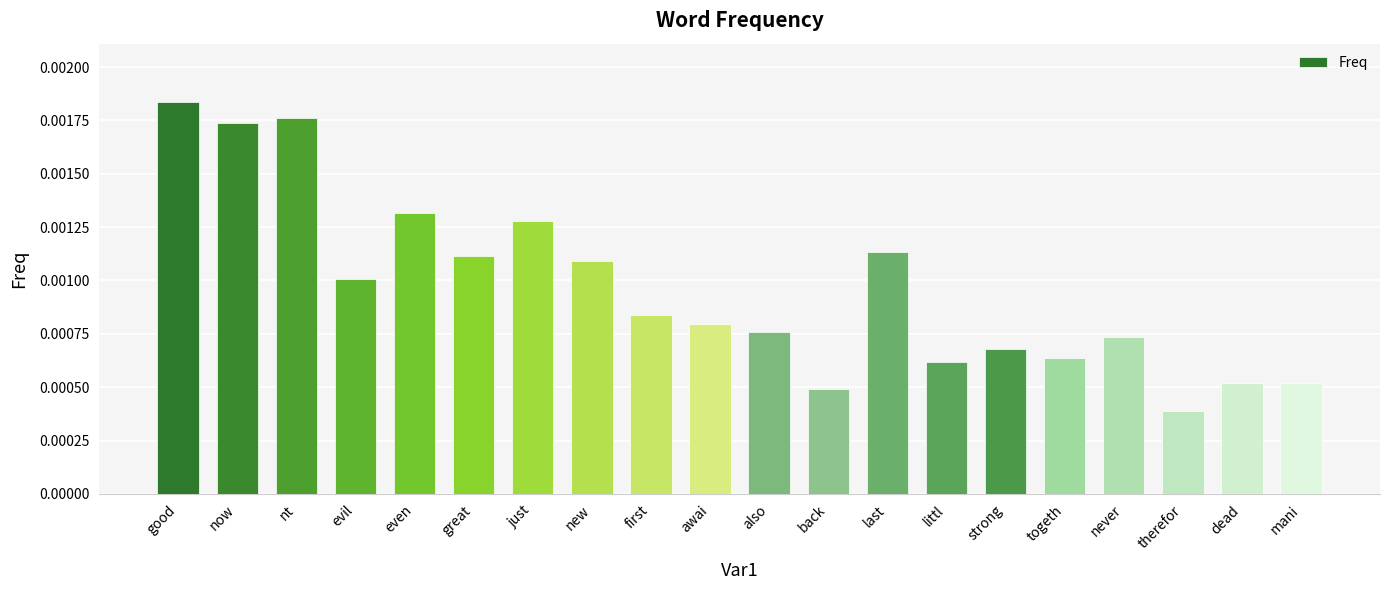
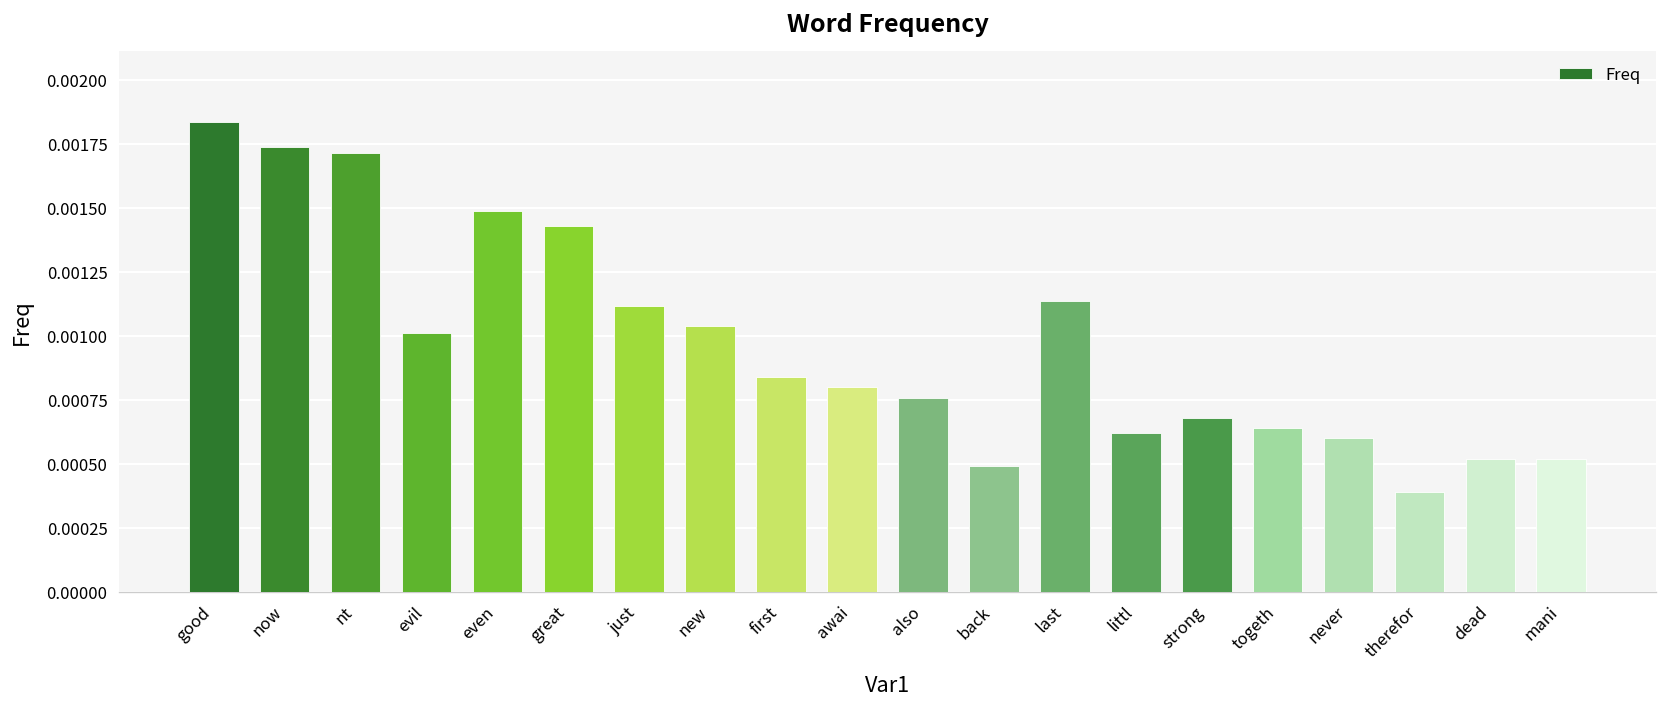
  {
    "good": 0.00183,
    "now": 0.00174,
-   "nt": 0.00176,
+   "nt": 0.00171,
    "evil": 0.00101,
-   "even": 0.00132,
-   "great": 0.00112,
-   "just": 0.00128,
-   "new": 0.00109,
+   "even": 0.00149,
+   "great": 0.00143,
+   "just": 0.00112,
+   "new": 0.00104,
    "first": 0.00084,
    "awai": 0.00080,
    "also": 0.00076,
    "back": 0.00049,
    "last": 0.00114,
    "littl": 0.00062,
    "strong": 0.00068,
    "togeth": 0.00064,
-   "never": 0.00074,
+   "never": 0.00060,
    "therefor": 0.00039,
    "dead": 0.00052,
    "mani": 0.00052
  }
